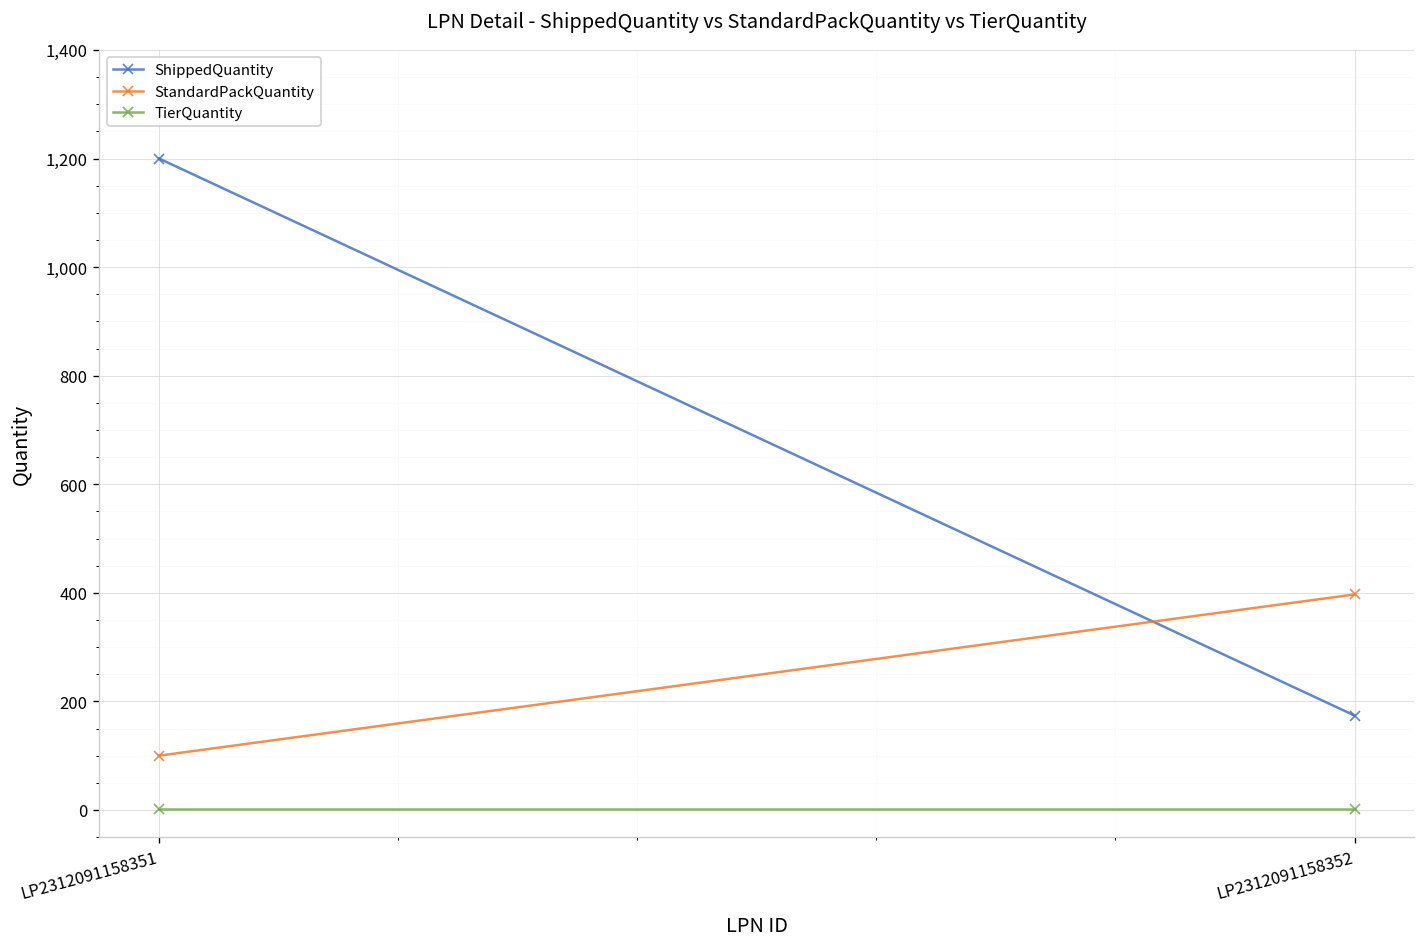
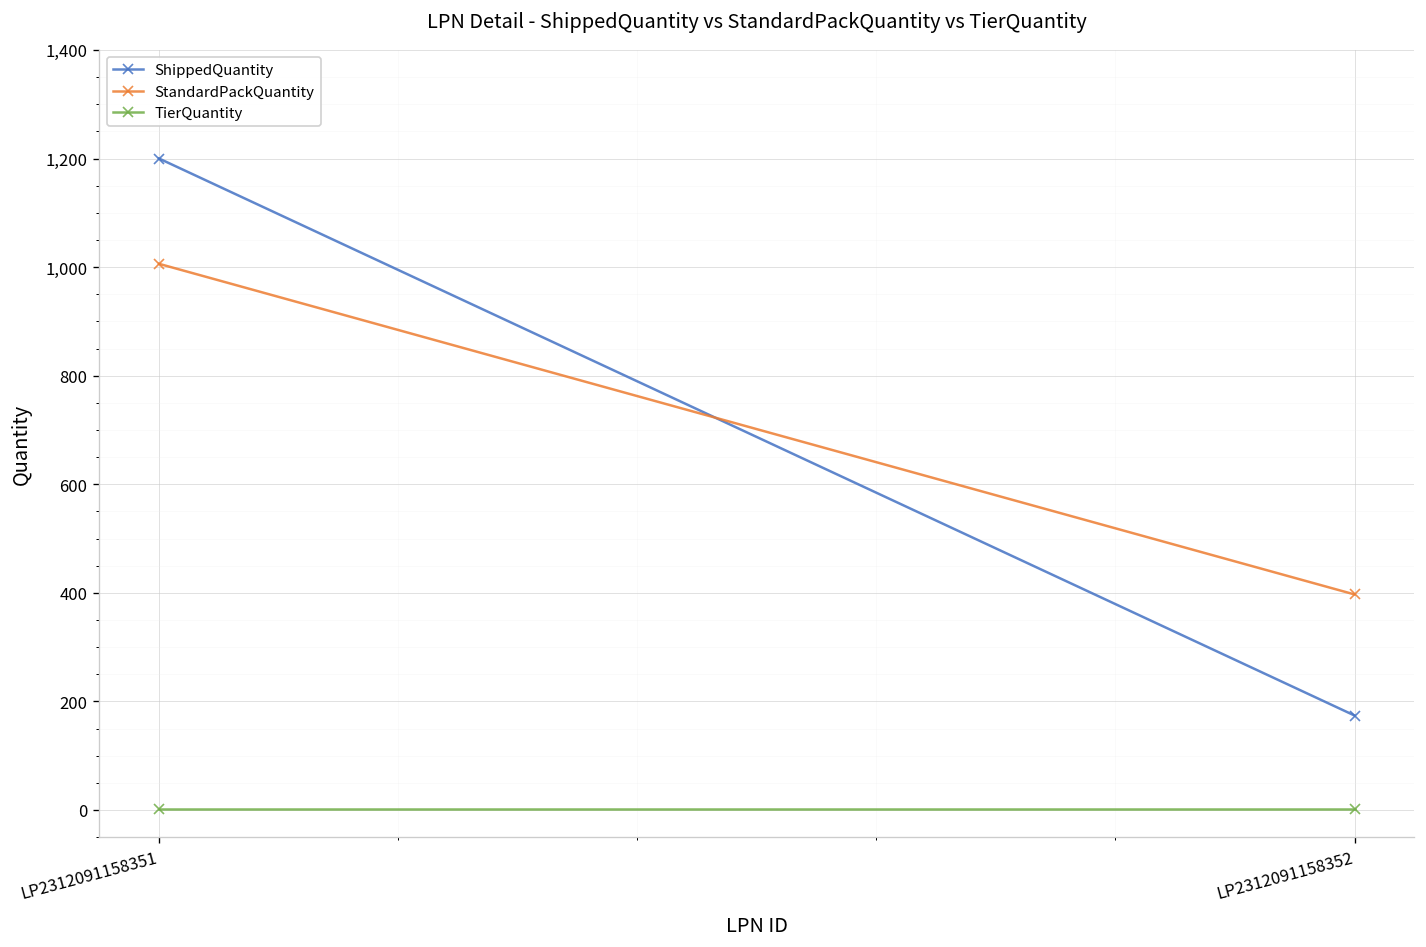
  {
    "ShippedQuantity": {
      "LP2312091158351": "1,200",
      "LP2312091158352": "170"
    },
    "StandardPackQuantity": {
-     "LP2312091158351": "100",
+     "LP2312091158351": "1,010",
      "LP2312091158352": "400"
    },
    "TierQuantity": {
      "LP2312091158351": "0",
      "LP2312091158352": "0"
    }
  }
